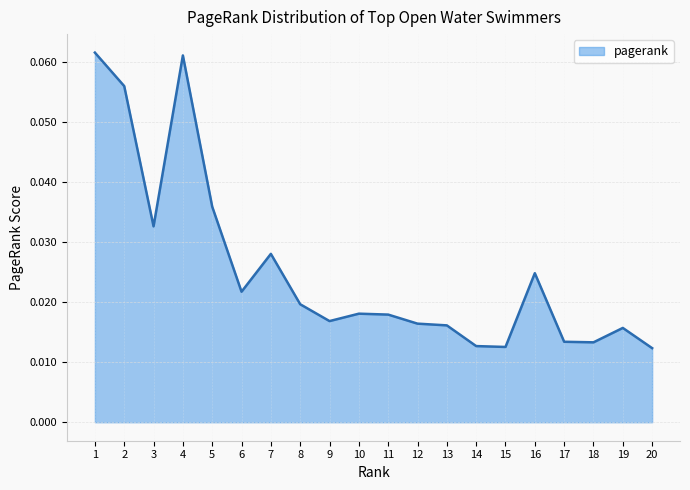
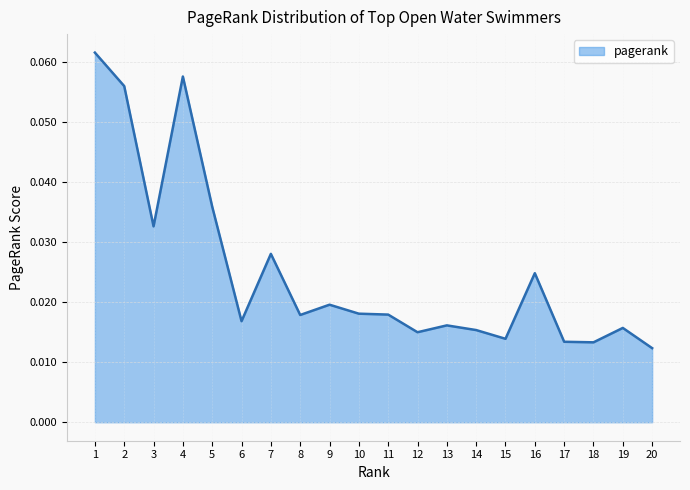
  {
    "1": 0.062,
    "2": 0.056,
    "3": 0.033,
-   "4": 0.061,
+   "4": 0.058,
    "5": 0.036,
-   "6": 0.022,
+   "6": 0.017,
    "7": 0.028,
-   "8": 0.020,
-   "9": 0.017,
+   "8": 0.018,
+   "9": 0.020,
    "10": 0.018,
    "11": 0.018,
-   "12": 0.016,
+   "12": 0.015,
    "13": 0.016,
-   "14": 0.013,
-   "15": 0.013,
+   "14": 0.015,
+   "15": 0.014,
    "16": 0.025,
    "17": 0.013,
    "18": 0.013,
    "19": 0.016,
    "20": 0.012
  }
